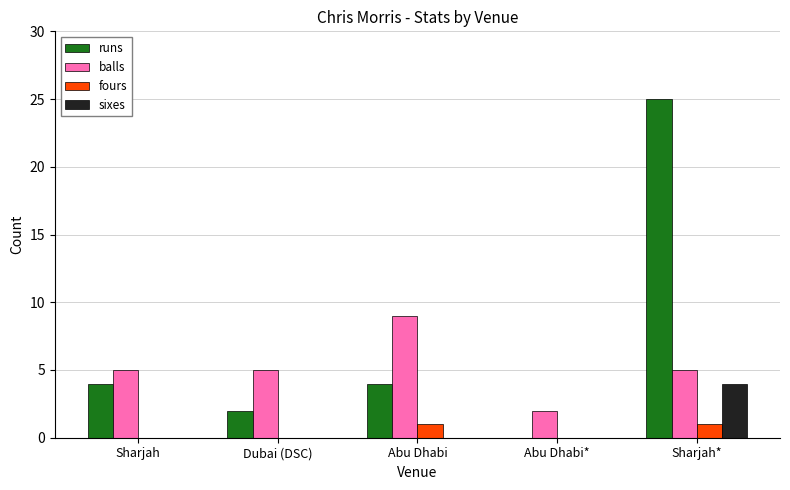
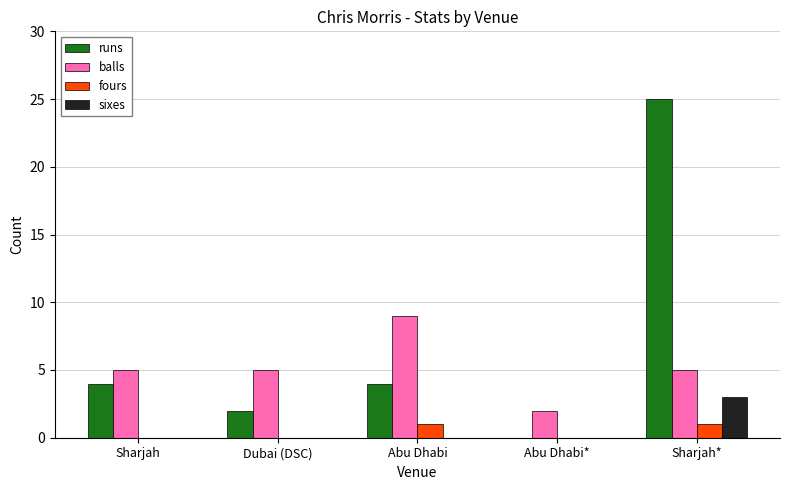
  {
    "runs": {
      "Sharjah": 4,
      "Dubai (DSC)": 2,
      "Abu Dhabi": 4,
      "Abu Dhabi*": 0,
      "Sharjah*": 25
    },
    "balls": {
      "Sharjah": 5,
      "Dubai (DSC)": 5,
      "Abu Dhabi": 9,
      "Abu Dhabi*": 2,
      "Sharjah*": 5
    },
    "fours": {
      "Sharjah": 0,
      "Dubai (DSC)": 0,
      "Abu Dhabi": 1,
      "Abu Dhabi*": 0,
      "Sharjah*": 1
    },
    "sixes": {
      "Sharjah": 0,
      "Dubai (DSC)": 0,
      "Abu Dhabi": 0,
      "Abu Dhabi*": 0,
-     "Sharjah*": 4
+     "Sharjah*": 3
    }
  }
